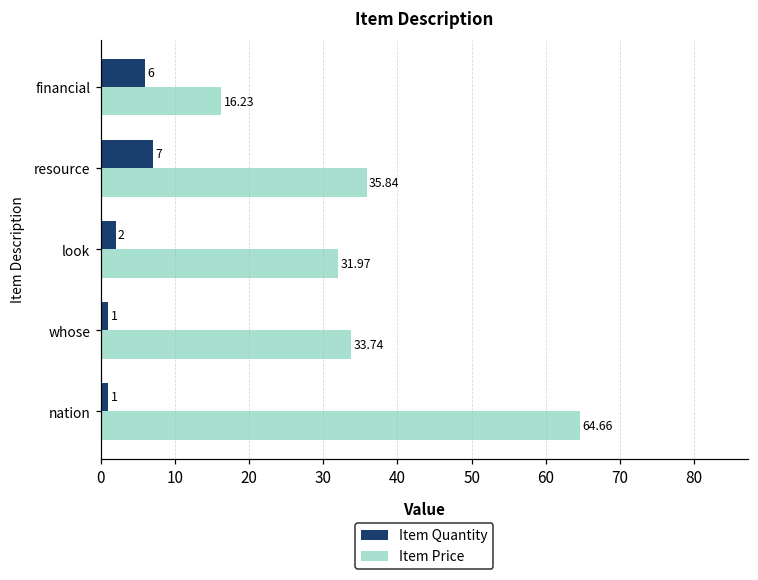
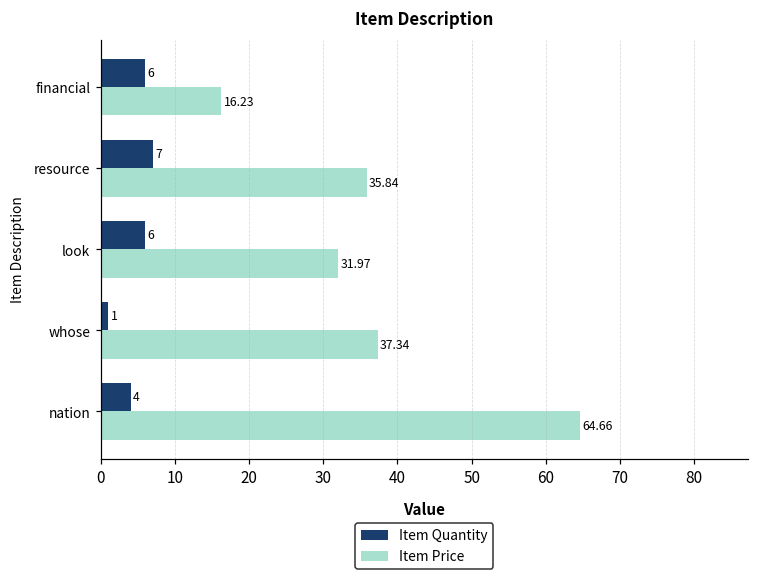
  {
    "Item Quantity": {
      "financial": 6,
      "resource": 7,
-     "look": 2,
+     "look": 6,
      "whose": 1,
-     "nation": 1
+     "nation": 4
    },
    "Item Price": {
      "financial": 16.23,
      "resource": 35.84,
      "look": 31.97,
-     "whose": 33.74,
+     "whose": 37.34,
      "nation": 64.66
    }
  }
